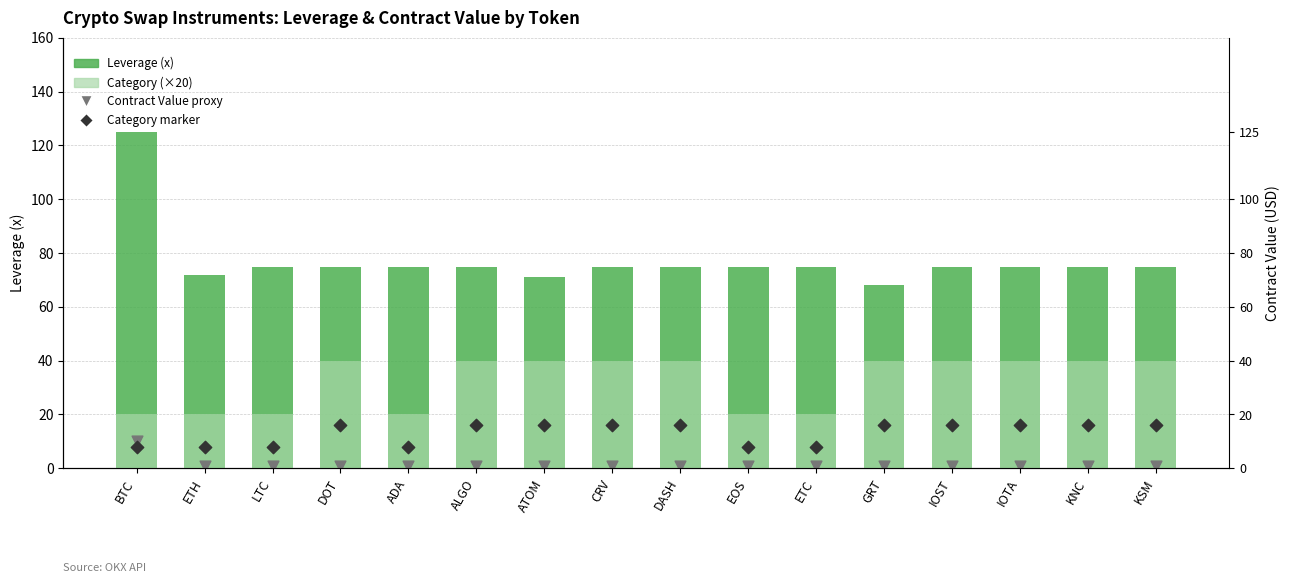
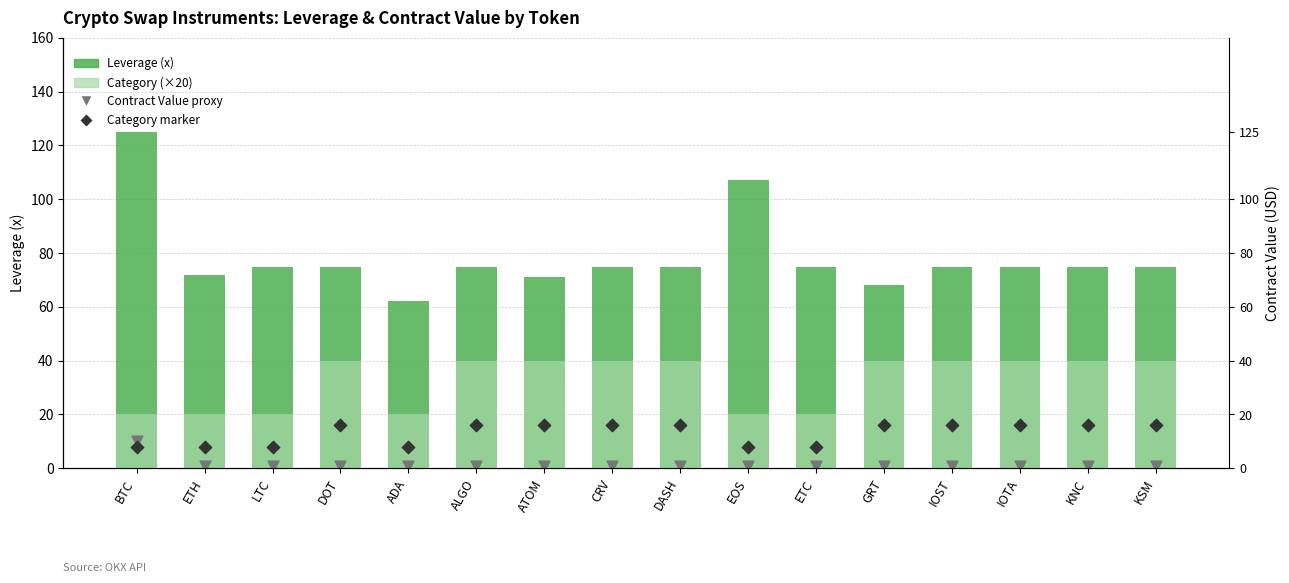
  {
    "Leverage (x)": {
      "BTC": 125,
      "ETH": 72,
      "LTC": 75,
      "DOT": 75,
-     "ADA": 75,
+     "ADA": 62,
      "ALGO": 75,
      "ATOM": 71,
      "CRV": 75,
      "DASH": 75,
-     "EOS": 75,
+     "EOS": 107,
      "ETC": 75,
      "GRT": 68,
      "IOST": 75,
      "IOTA": 75,
      "KNC": 75,
      "KSM": 75
    }
  }
